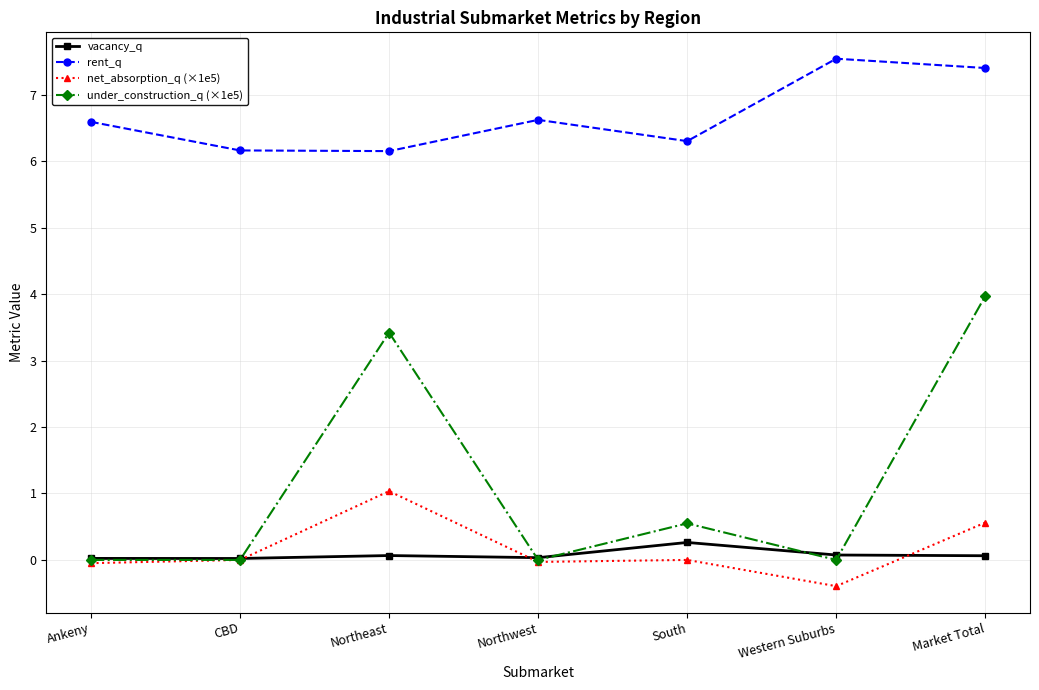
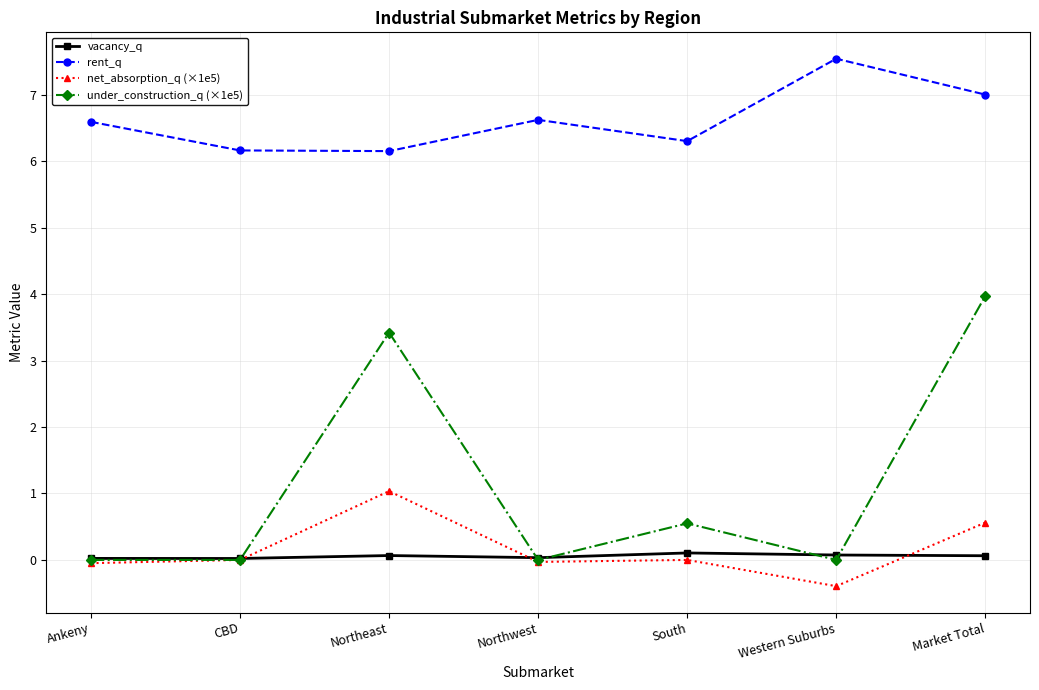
  {
    "vacancy_q": {
      "Northeast": 0.1,
-     "South": 0.3,
+     "South": 0.1,
      "Western Suburbs": 0.1,
      "Market Total": 0.1
    },
    "rent_q": {
      "Ankeny": 6.6,
      "CBD": 6.2,
      "Northeast": 6.2,
      "Northwest": 6.6,
      "South": 6.3,
      "Western Suburbs": 7.5,
-     "Market Total": 7.4
+     "Market Total": 7.0
    },
    "net_absorption_q (×1e5)": {
      "Ankeny": 0.0,
      "Northeast": 1.0,
      "South": 0.0,
      "Western Suburbs": -0.4,
      "Market Total": 0.6
    },
    "under_construction_q (×1e5)": {
      "Northeast": 3.4,
      "South": 0.6,
      "Western Suburbs": 0.0,
      "Market Total": 4.0
    }
  }
